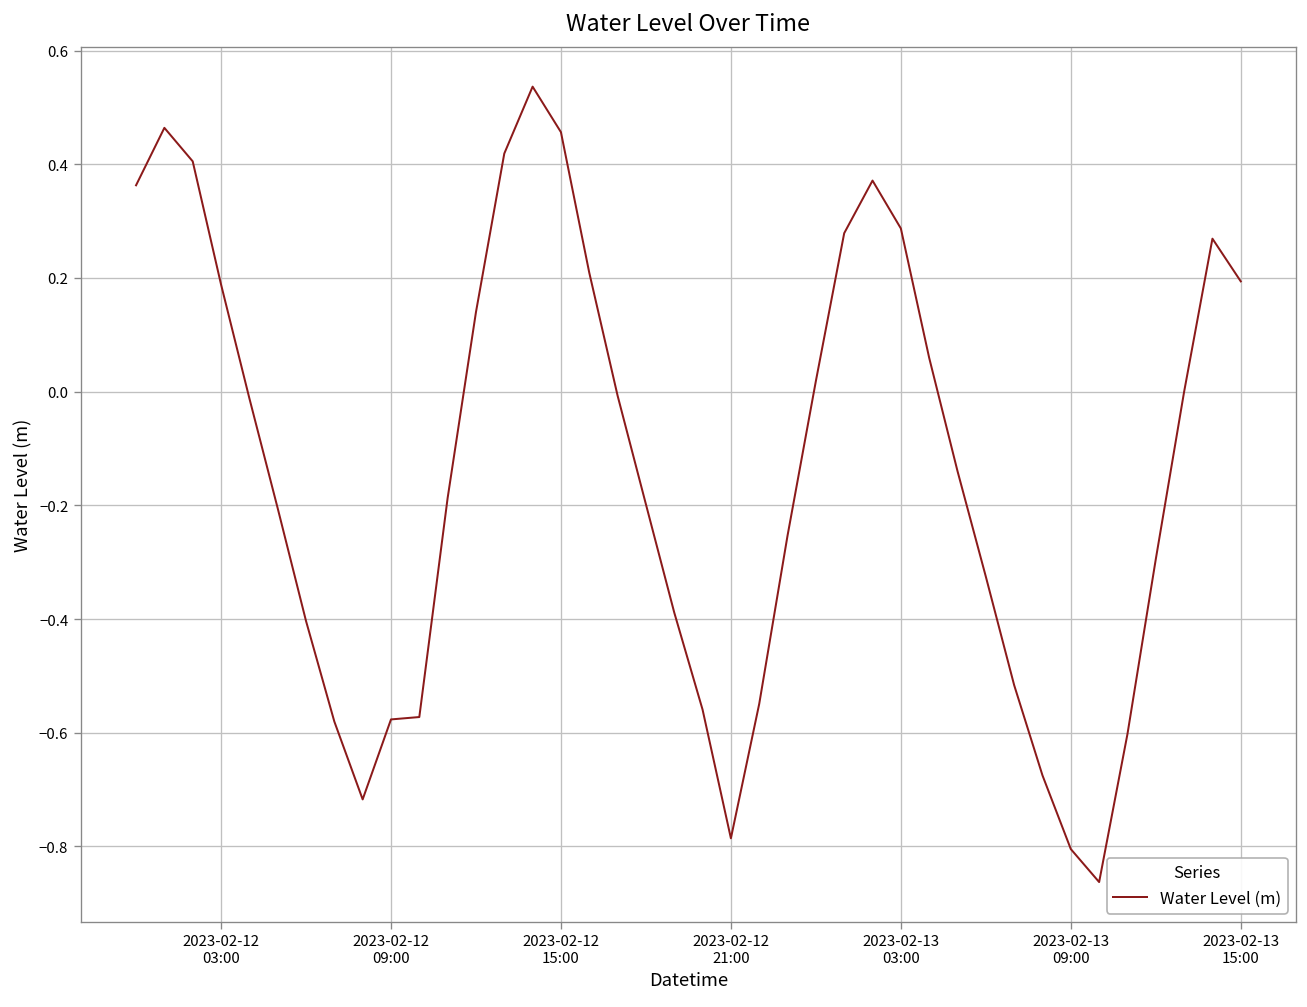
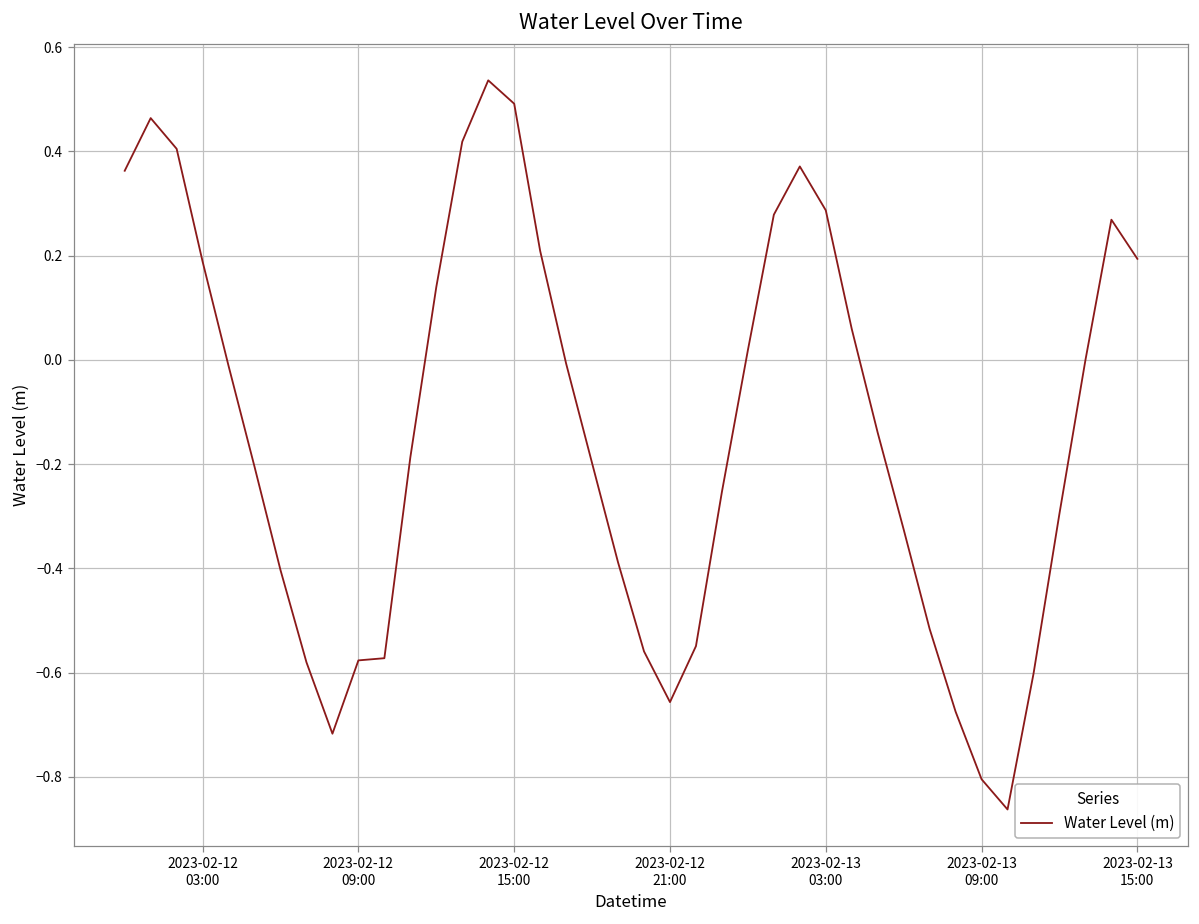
  {
    "2023-02-12 03:00": 0.19,
    "2023-02-12 09:00": -0.58,
-   "2023-02-12 15:00": 0.46,
-   "2023-02-12 21:00": -0.79,
+   "2023-02-12 15:00": 0.49,
+   "2023-02-12 21:00": -0.66,
    "2023-02-13 03:00": 0.29,
    "2023-02-13 09:00": -0.80,
    "2023-02-13 15:00": 0.19
  }
